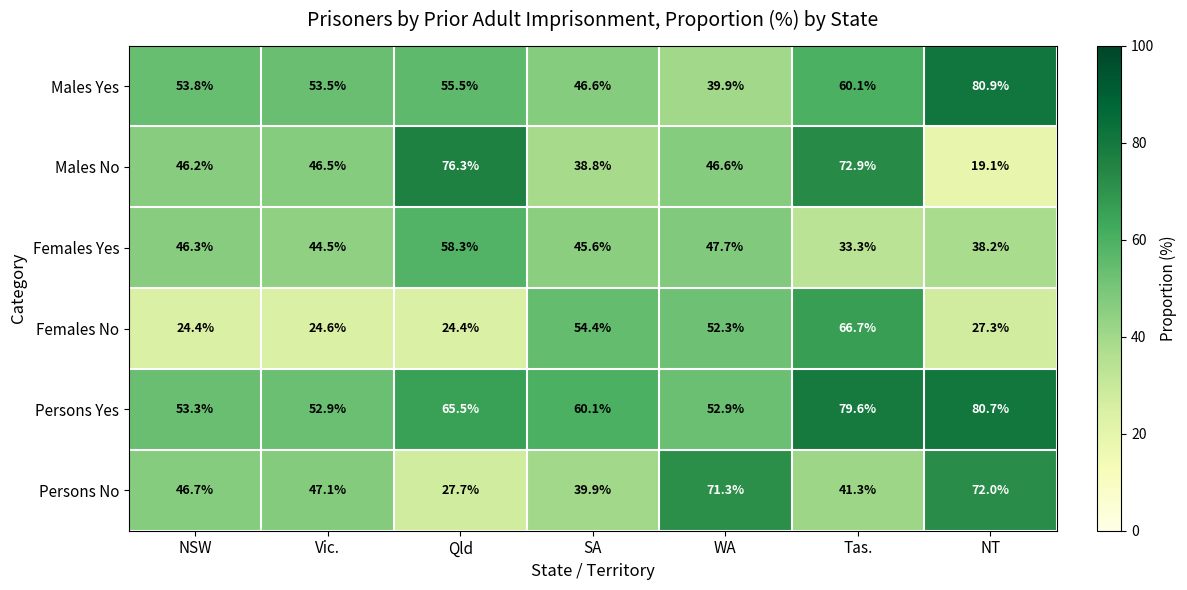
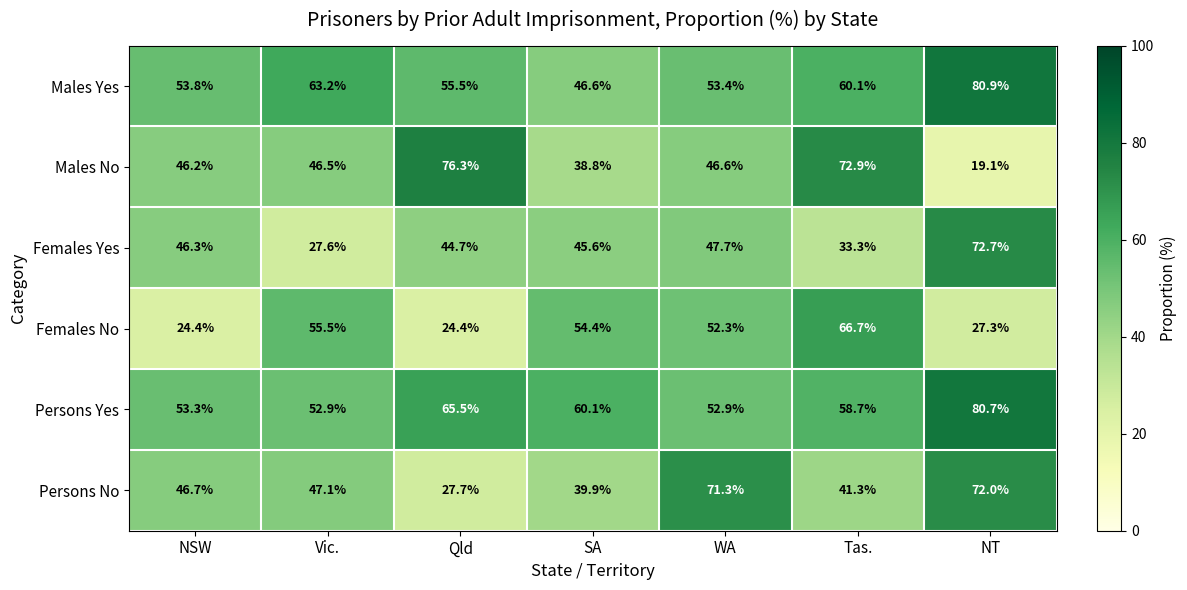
  {
    "Males Yes": {
      "NSW": "53.8%",
-     "Vic.": "53.5%",
+     "Vic.": "63.2%",
      "Qld": "55.5%",
      "SA": "46.6%",
-     "WA": "39.9%",
+     "WA": "53.4%",
      "Tas.": "60.1%",
      "NT": "80.9%"
    },
    "Males No": {
      "NSW": "46.2%",
      "Vic.": "46.5%",
      "Qld": "76.3%",
      "SA": "38.8%",
      "WA": "46.6%",
      "Tas.": "72.9%",
      "NT": "19.1%"
    },
    "Females Yes": {
      "NSW": "46.3%",
-     "Vic.": "44.5%",
-     "Qld": "58.3%",
+     "Vic.": "27.6%",
+     "Qld": "44.7%",
      "SA": "45.6%",
      "WA": "47.7%",
      "Tas.": "33.3%",
-     "NT": "38.2%"
+     "NT": "72.7%"
    },
    "Females No": {
      "NSW": "24.4%",
-     "Vic.": "24.6%",
+     "Vic.": "55.5%",
      "Qld": "24.4%",
      "SA": "54.4%",
      "WA": "52.3%",
      "Tas.": "66.7%",
      "NT": "27.3%"
    },
    "Persons Yes": {
      "NSW": "53.3%",
      "Vic.": "52.9%",
      "Qld": "65.5%",
      "SA": "60.1%",
      "WA": "52.9%",
-     "Tas.": "79.6%",
+     "Tas.": "58.7%",
      "NT": "80.7%"
    },
    "Persons No": {
      "NSW": "46.7%",
      "Vic.": "47.1%",
      "Qld": "27.7%",
      "SA": "39.9%",
      "WA": "71.3%",
      "Tas.": "41.3%",
      "NT": "72.0%"
    }
  }
